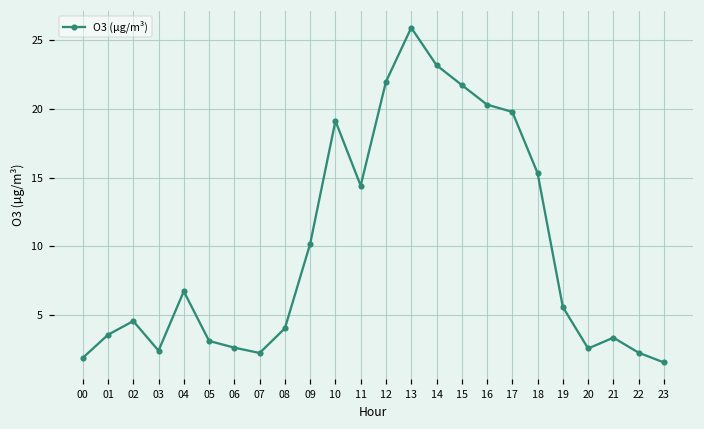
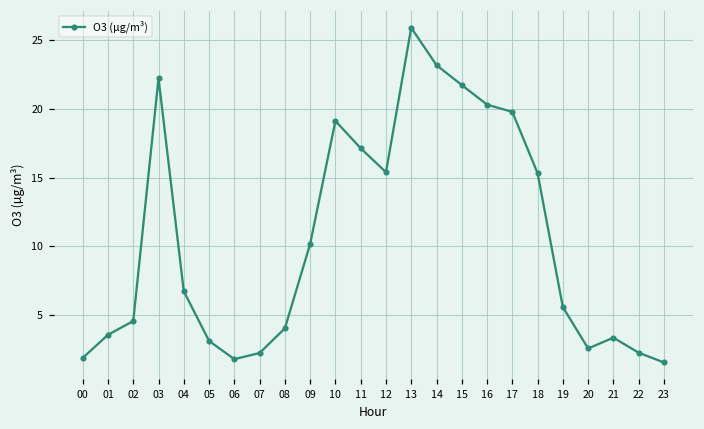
  {
    "00": 1.8,
    "01": 3.5,
    "02": 4.5,
-   "03": 2.4,
+   "03": 22.2,
    "04": 6.7,
    "05": 3.1,
-   "06": 2.6,
+   "06": 1.8,
    "07": 2.2,
    "08": 4.0,
    "09": 10.2,
    "10": 19.1,
-   "11": 14.4,
-   "12": 22.0,
+   "11": 17.1,
+   "12": 15.4,
    "13": 25.9,
    "14": 23.2,
    "15": 21.8,
    "16": 20.3,
    "17": 19.8,
    "18": 15.3,
    "19": 5.6,
    "20": 2.5,
    "21": 3.3,
    "22": 2.2,
    "23": 1.5
  }
